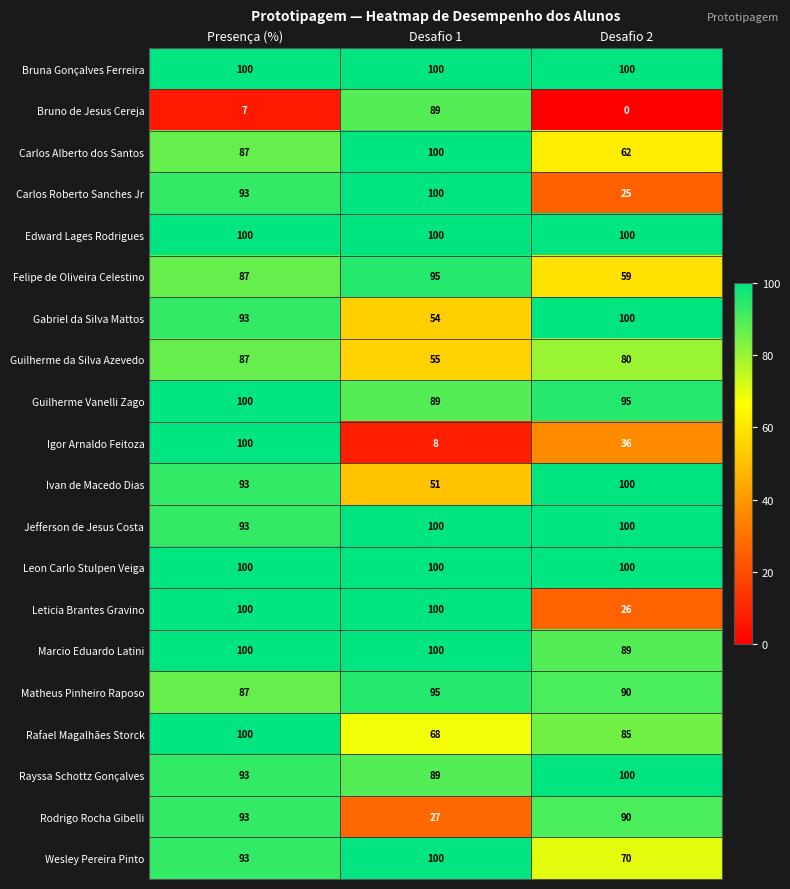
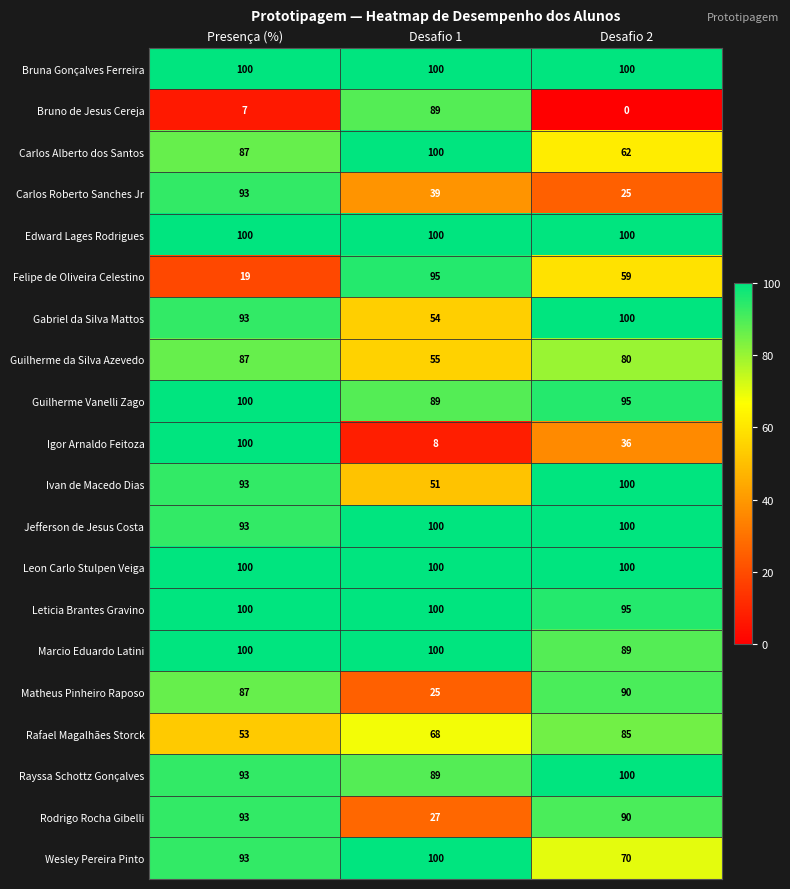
  {
    "Bruna Gonçalves Ferreira": {
      "Presença (%)": 100,
      "Desafio 1": 100,
      "Desafio 2": 100
    },
    "Bruno de Jesus Cereja": {
      "Presença (%)": 7,
      "Desafio 1": 89,
      "Desafio 2": 0
    },
    "Carlos Alberto dos Santos": {
      "Presença (%)": 87,
      "Desafio 1": 100,
      "Desafio 2": 62
    },
    "Carlos Roberto Sanches Jr": {
      "Presença (%)": 93,
-     "Desafio 1": 100,
+     "Desafio 1": 39,
      "Desafio 2": 25
    },
    "Edward Lages Rodrigues": {
      "Presença (%)": 100,
      "Desafio 1": 100,
      "Desafio 2": 100
    },
    "Felipe de Oliveira Celestino": {
-     "Presença (%)": 87,
+     "Presença (%)": 19,
      "Desafio 1": 95,
      "Desafio 2": 59
    },
    "Gabriel da Silva Mattos": {
      "Presença (%)": 93,
      "Desafio 1": 54,
      "Desafio 2": 100
    },
    "Guilherme da Silva Azevedo": {
      "Presença (%)": 87,
      "Desafio 1": 55,
      "Desafio 2": 80
    },
    "Guilherme Vanelli Zago": {
      "Presença (%)": 100,
      "Desafio 1": 89,
      "Desafio 2": 95
    },
    "Igor Arnaldo Feitoza": {
      "Presença (%)": 100,
      "Desafio 1": 8,
      "Desafio 2": 36
    },
    "Ivan de Macedo Dias": {
      "Presença (%)": 93,
      "Desafio 1": 51,
      "Desafio 2": 100
    },
    "Jefferson de Jesus Costa": {
      "Presença (%)": 93,
      "Desafio 1": 100,
      "Desafio 2": 100
    },
    "Leon Carlo Stulpen Veiga": {
      "Presença (%)": 100,
      "Desafio 1": 100,
      "Desafio 2": 100
    },
    "Leticia Brantes Gravino": {
      "Presença (%)": 100,
      "Desafio 1": 100,
-     "Desafio 2": 26
+     "Desafio 2": 95
    },
    "Marcio Eduardo Latini": {
      "Presença (%)": 100,
      "Desafio 1": 100,
      "Desafio 2": 89
    },
    "Matheus Pinheiro Raposo": {
      "Presença (%)": 87,
-     "Desafio 1": 95,
+     "Desafio 1": 25,
      "Desafio 2": 90
    },
    "Rafael Magalhães Storck": {
-     "Presença (%)": 100,
+     "Presença (%)": 53,
      "Desafio 1": 68,
      "Desafio 2": 85
    },
    "Rayssa Schottz Gonçalves": {
      "Presença (%)": 93,
      "Desafio 1": 89,
      "Desafio 2": 100
    },
    "Rodrigo Rocha Gibelli": {
      "Presença (%)": 93,
      "Desafio 1": 27,
      "Desafio 2": 90
    },
    "Wesley Pereira Pinto": {
      "Presença (%)": 93,
      "Desafio 1": 100,
      "Desafio 2": 70
    }
  }
